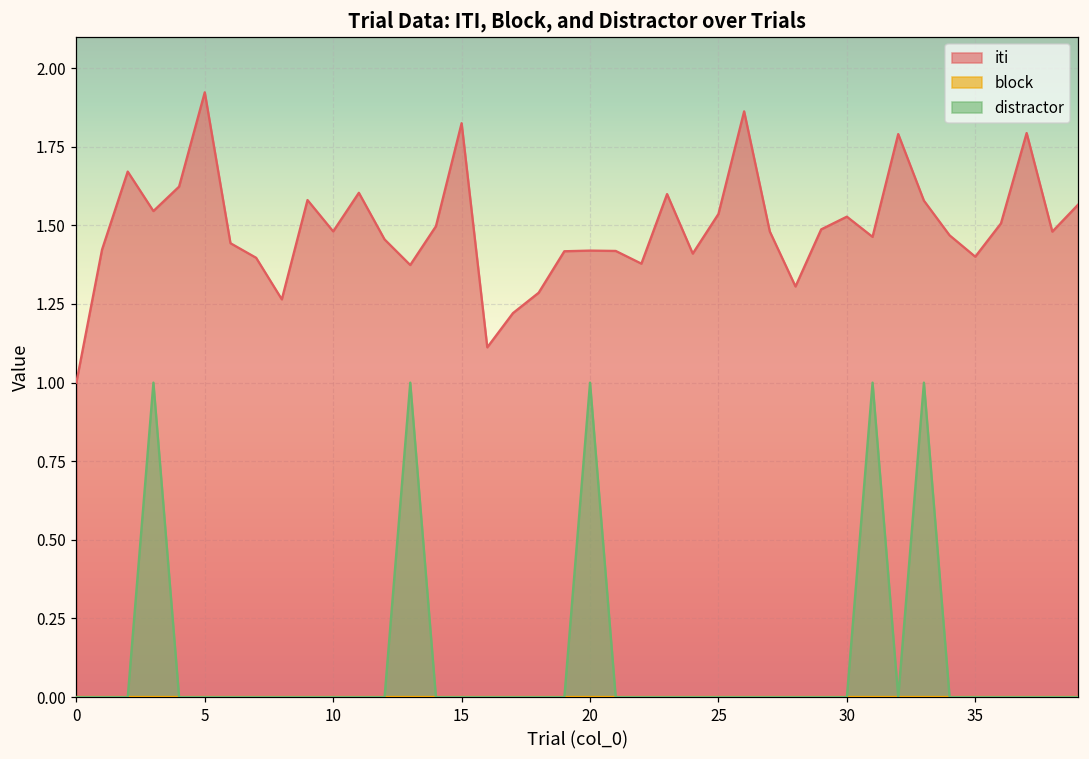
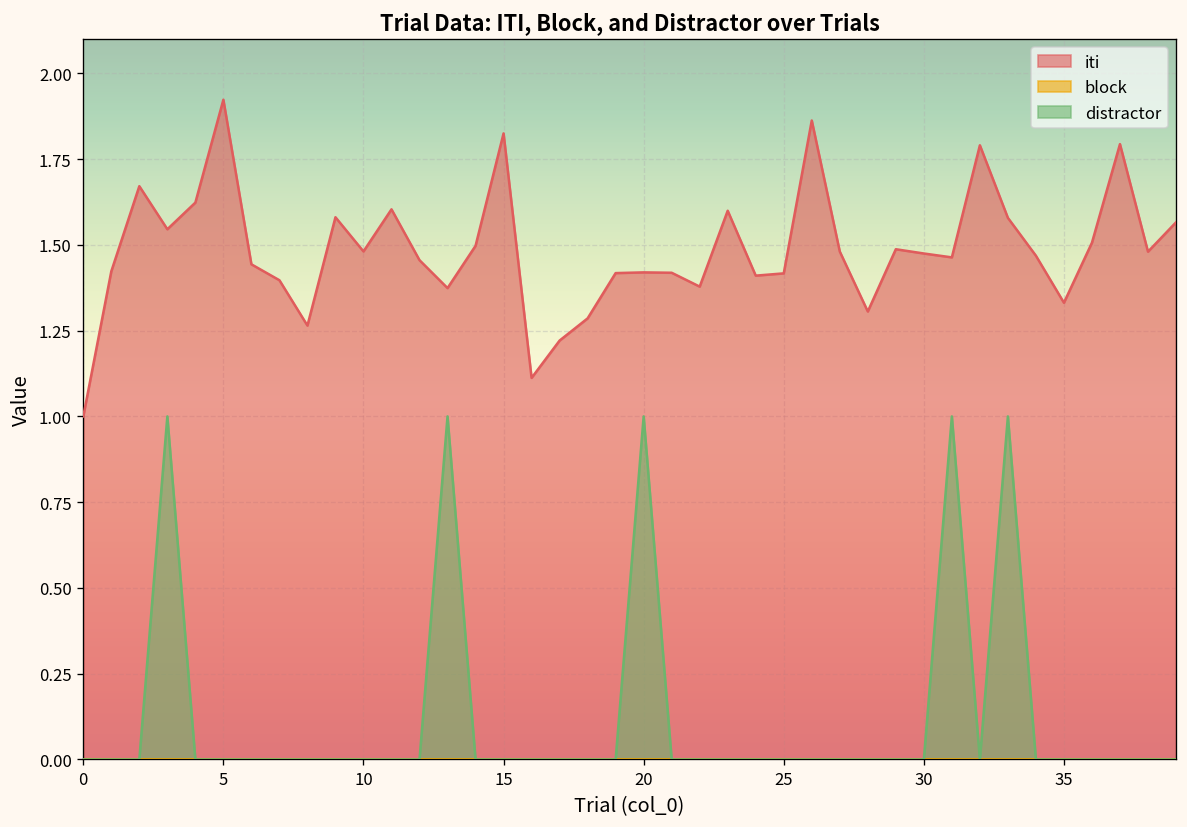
  {
    "iti": {
      "0": 1.00,
      "5": 1.92,
      "10": 1.48,
      "15": 1.82,
      "20": 1.42,
-     "25": 1.54,
-     "30": 1.53,
-     "35": 1.40
+     "25": 1.42,
+     "30": 1.47,
+     "35": 1.33
    },
    "block": {
      "20": 0.00
    },
    "distractor": {
      "20": 1.00
    }
  }
